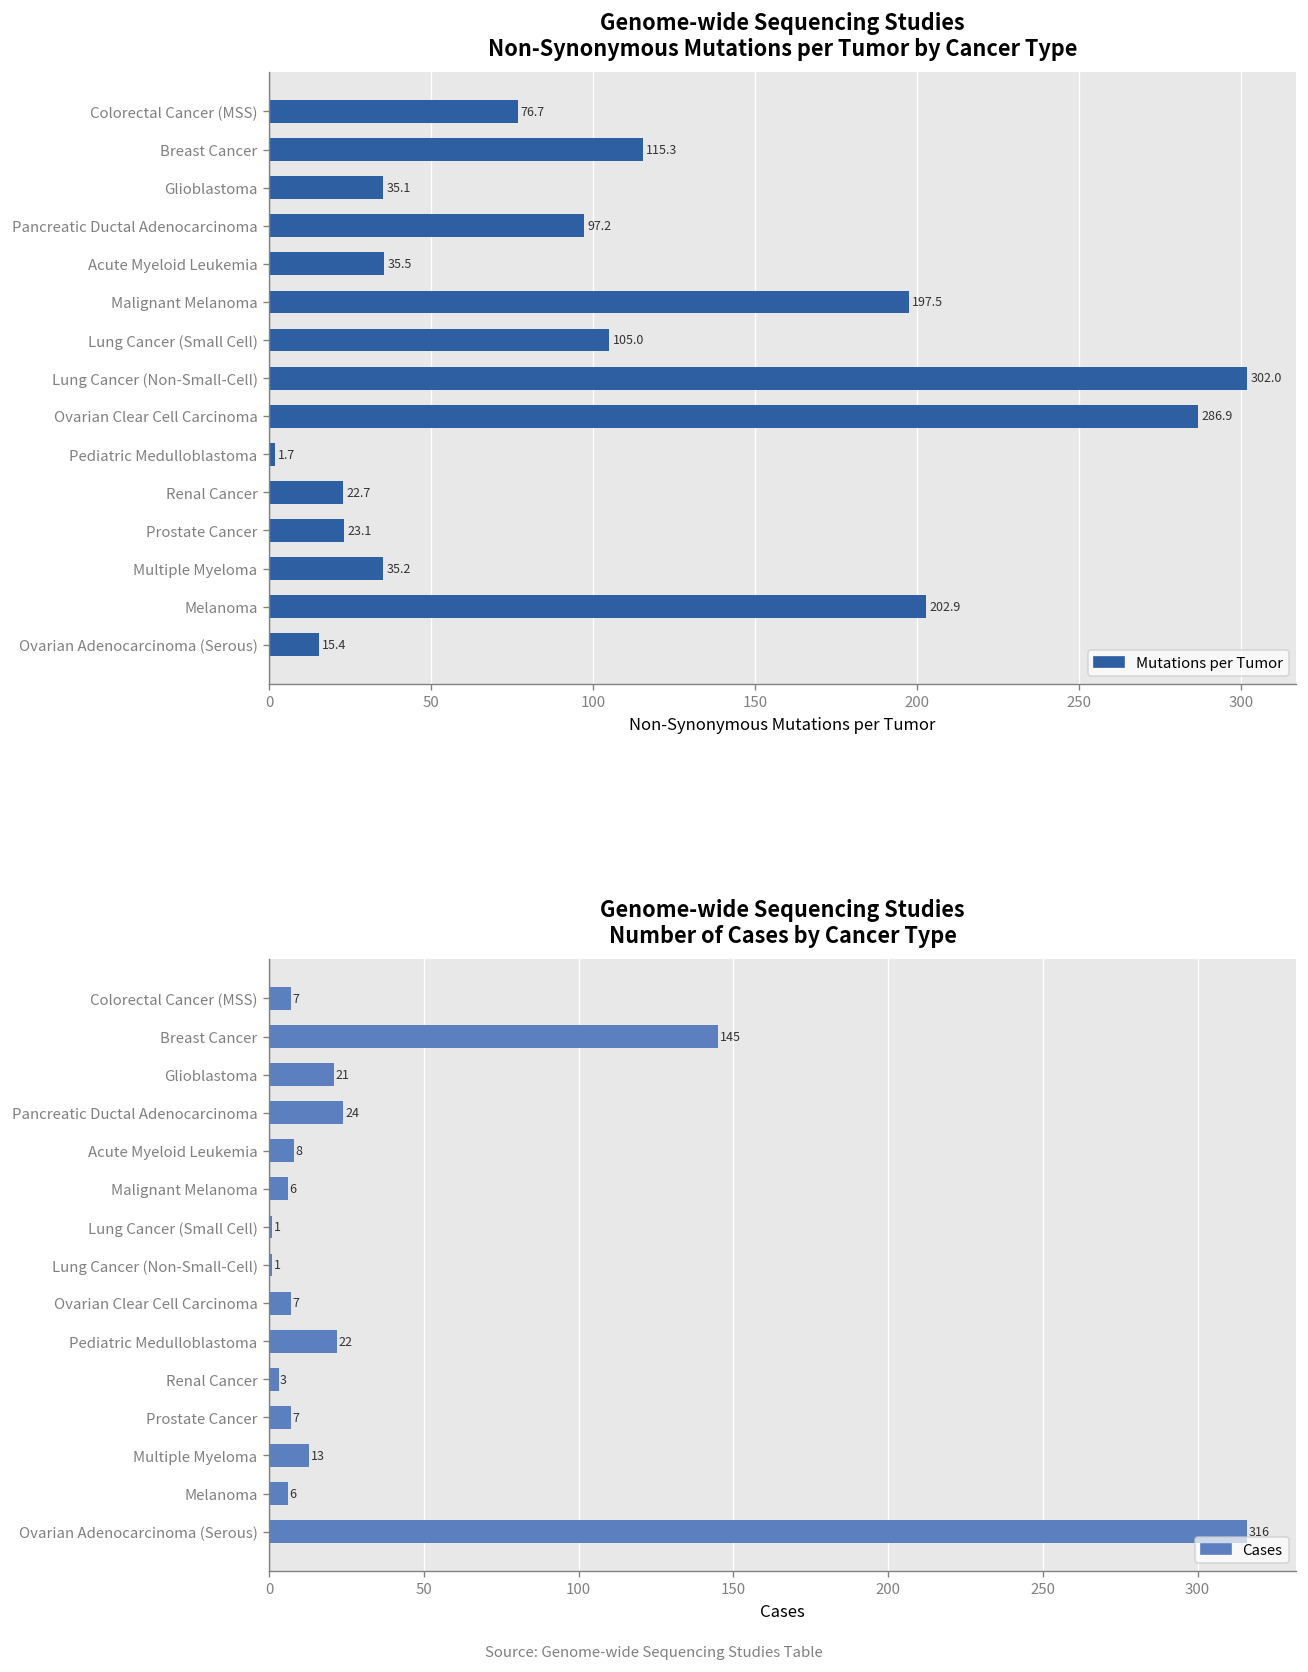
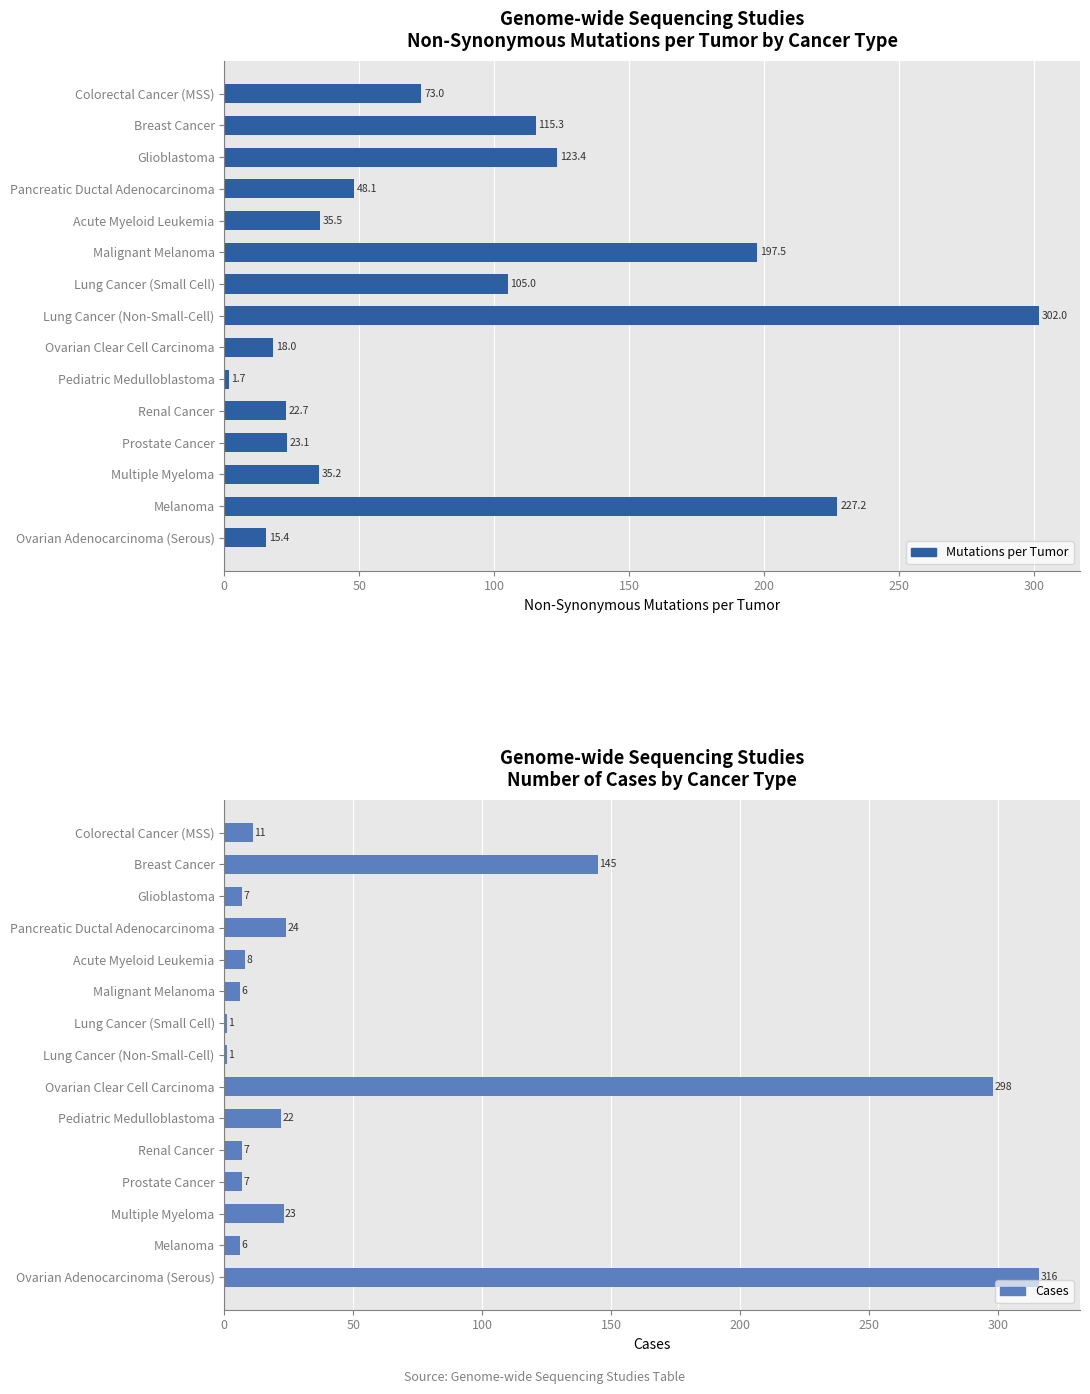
  {
    "Genome-wide Sequencing Studies Non-Synonymous Mutations per Tumor by Cancer Type": {
-     "Colorectal Cancer (MSS)": 76.7,
+     "Colorectal Cancer (MSS)": 73.0,
      "Breast Cancer": 115.3,
-     "Glioblastoma": 35.1,
-     "Pancreatic Ductal Adenocarcinoma": 97.2,
+     "Glioblastoma": 123.4,
+     "Pancreatic Ductal Adenocarcinoma": 48.1,
      "Acute Myeloid Leukemia": 35.5,
      "Malignant Melanoma": 197.5,
      "Lung Cancer (Small Cell)": 105.0,
      "Lung Cancer (Non-Small-Cell)": 302.0,
-     "Ovarian Clear Cell Carcinoma": 286.9,
+     "Ovarian Clear Cell Carcinoma": 18.0,
      "Pediatric Medulloblastoma": 1.7,
      "Renal Cancer": 22.7,
      "Prostate Cancer": 23.1,
      "Multiple Myeloma": 35.2,
-     "Melanoma": 202.9,
+     "Melanoma": 227.2,
      "Ovarian Adenocarcinoma (Serous)": 15.4
    },
    "Genome-wide Sequencing Studies Number of Cases by Cancer Type": {
-     "Colorectal Cancer (MSS)": 7,
+     "Colorectal Cancer (MSS)": 11,
      "Breast Cancer": 145,
-     "Glioblastoma": 21,
+     "Glioblastoma": 7,
      "Pancreatic Ductal Adenocarcinoma": 24,
      "Acute Myeloid Leukemia": 8,
      "Malignant Melanoma": 6,
      "Lung Cancer (Small Cell)": 1,
      "Lung Cancer (Non-Small-Cell)": 1,
-     "Ovarian Clear Cell Carcinoma": 7,
+     "Ovarian Clear Cell Carcinoma": 298,
      "Pediatric Medulloblastoma": 22,
-     "Renal Cancer": 3,
+     "Renal Cancer": 7,
      "Prostate Cancer": 7,
-     "Multiple Myeloma": 13,
+     "Multiple Myeloma": 23,
      "Melanoma": 6
    }
  }
